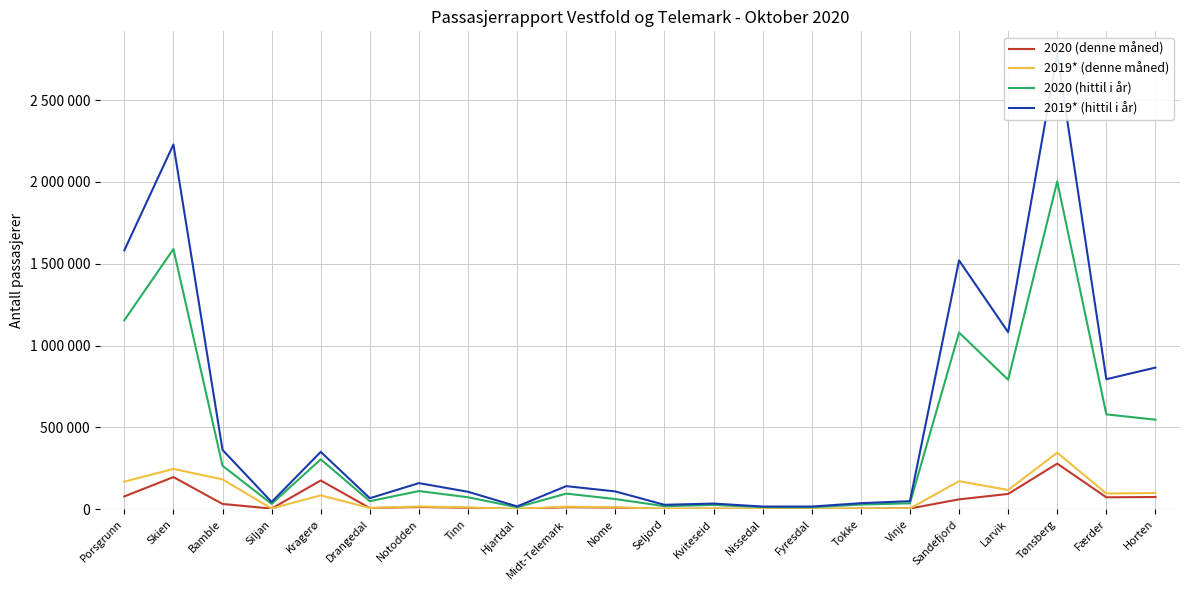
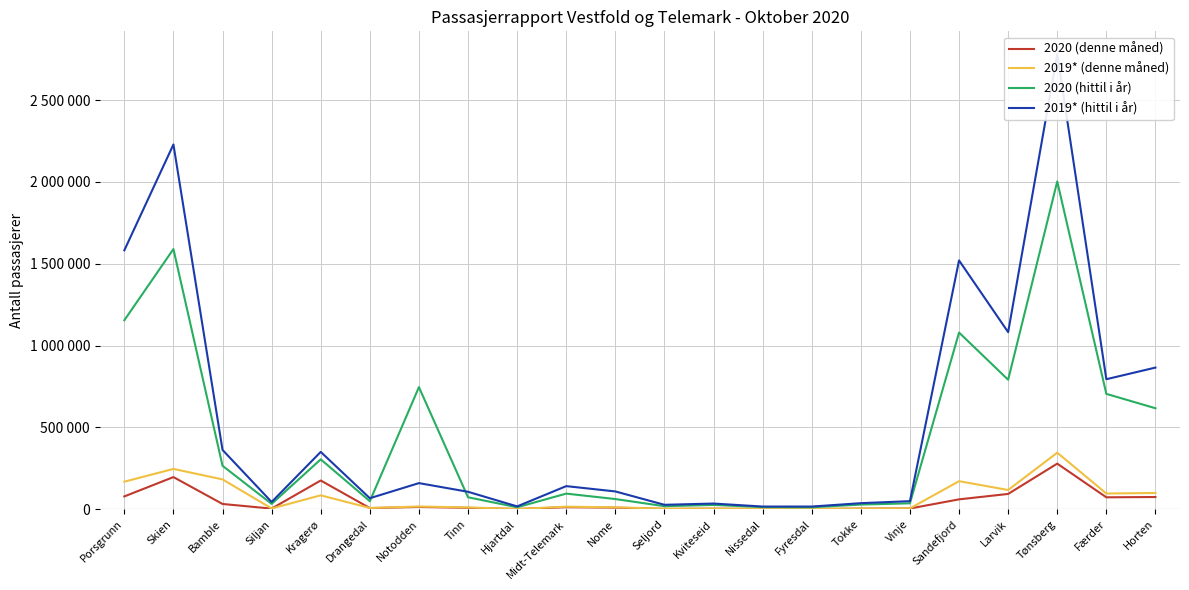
  {
    "2020 (denne måned)": {
      "Porsgrunn": 80000,
      "Skien": 200000,
      "Bamble": 30000,
      "Kragerø": 180000,
      "Sandefjord": 60000,
      "Larvik": 90000,
      "Tønsberg": 280000,
      "Færder": 70000,
      "Horten": 70000
    },
    "2019* (denne måned)": {
      "Porsgrunn": 170000,
      "Skien": 250000,
      "Bamble": 180000,
      "Kragerø": 90000,
      "Sandefjord": 170000,
      "Larvik": 120000,
      "Tønsberg": 350000,
      "Færder": 100000,
      "Horten": 100000
    },
    "2020 (hittil i år)": {
      "Porsgrunn": 1150000,
      "Skien": 1590000,
      "Bamble": 270000,
      "Kragerø": 310000,
      "Drangedal": 50000,
-     "Notodden": 110000,
+     "Notodden": 750000,
      "Tinn": 70000,
      "Midt-Telemark": 100000,
      "Nome": 60000,
      "Sandefjord": 1080000,
      "Larvik": 790000,
      "Tønsberg": 2000000,
-     "Færder": 580000,
-     "Horten": 550000
+     "Færder": 710000,
+     "Horten": 620000
    },
    "2019* (hittil i år)": {
      "Porsgrunn": 1580000,
      "Skien": 2230000,
      "Bamble": 360000,
      "Kragerø": 350000,
      "Drangedal": 70000,
      "Notodden": 160000,
      "Tinn": 110000,
      "Midt-Telemark": 140000,
      "Nome": 110000,
      "Sandefjord": 1520000,
      "Larvik": 1080000,
      "Færder": 790000,
      "Horten": 870000
    }
  }
